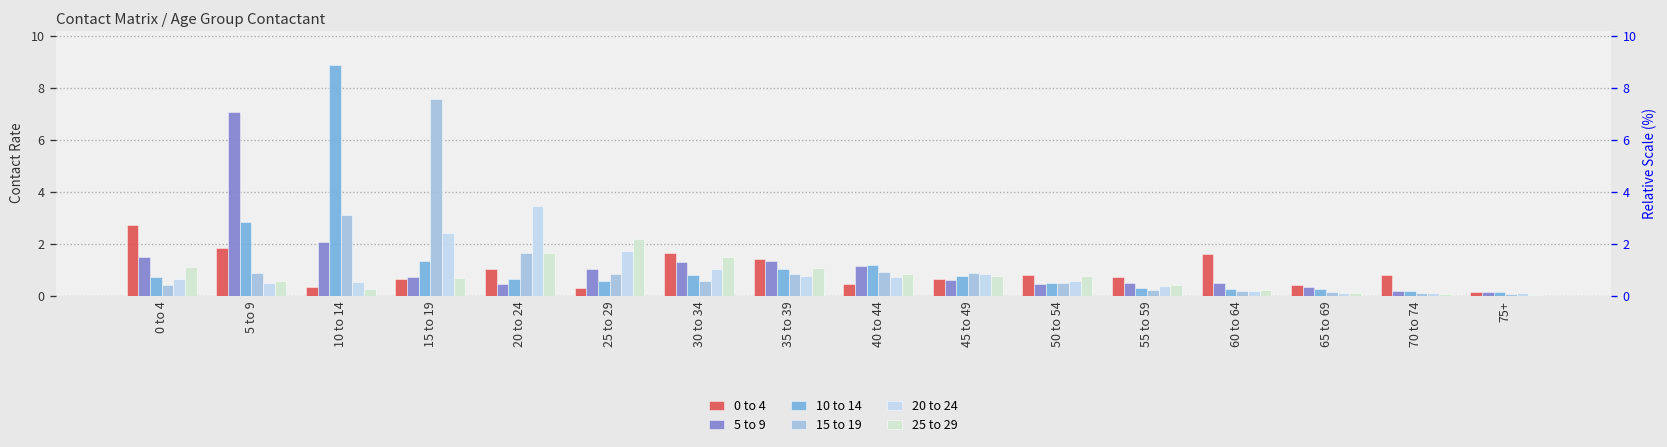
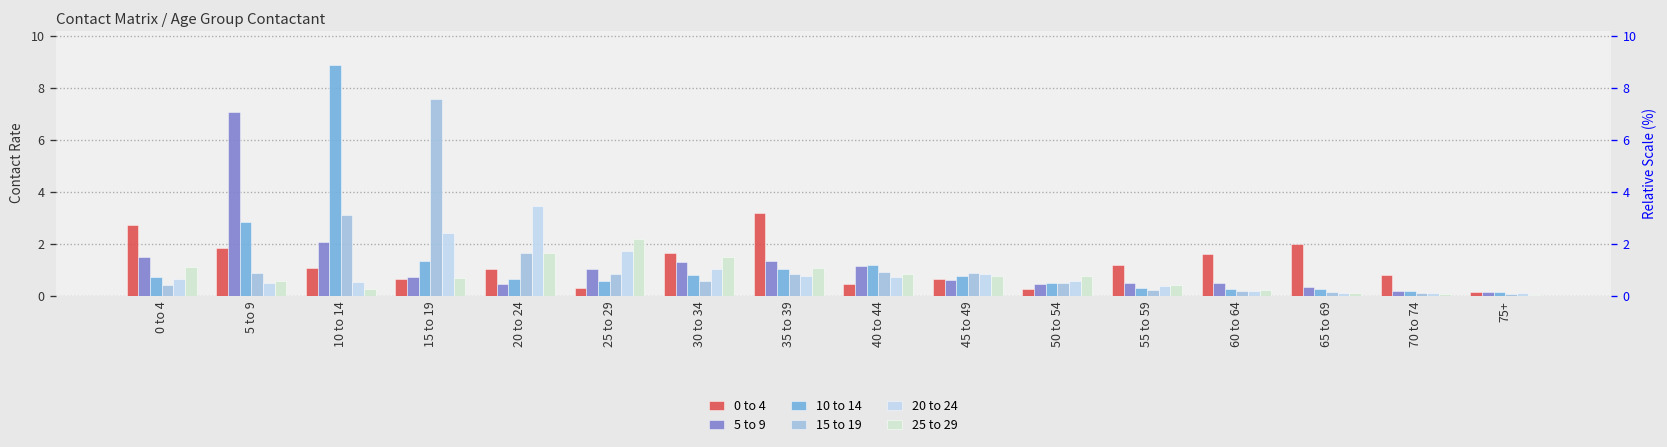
  {
    "0 to 4": {
      "0 to 4": 2.7,
      "5 to 9": 1.8,
-     "10 to 14": 0.3,
+     "10 to 14": 1.1,
      "15 to 19": 0.7,
      "20 to 24": 1.0,
      "25 to 29": 0.3,
      "30 to 34": 1.6,
-     "35 to 39": 1.4,
+     "35 to 39": 3.2,
      "40 to 44": 0.4,
      "45 to 49": 0.7,
-     "50 to 54": 0.8,
-     "55 to 59": 0.7,
+     "50 to 54": 0.2,
+     "55 to 59": 1.2,
      "60 to 64": 1.6,
-     "65 to 69": 0.4,
+     "65 to 69": 2.0,
      "70 to 74": 0.8,
      "75+": 0.1
    }
  }
